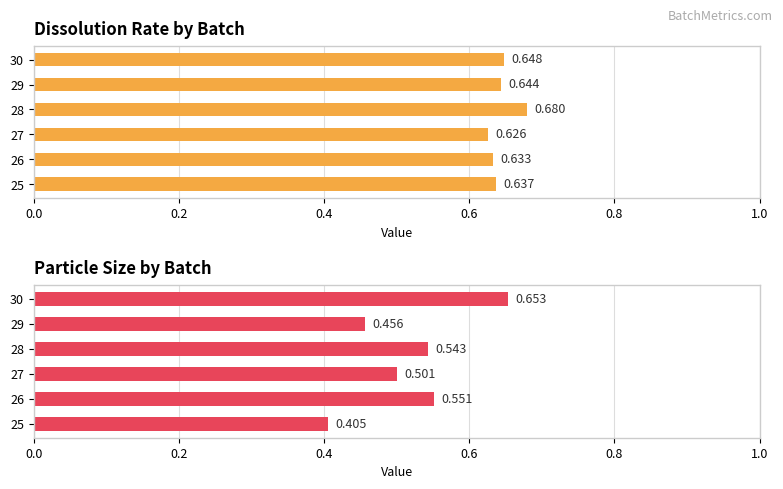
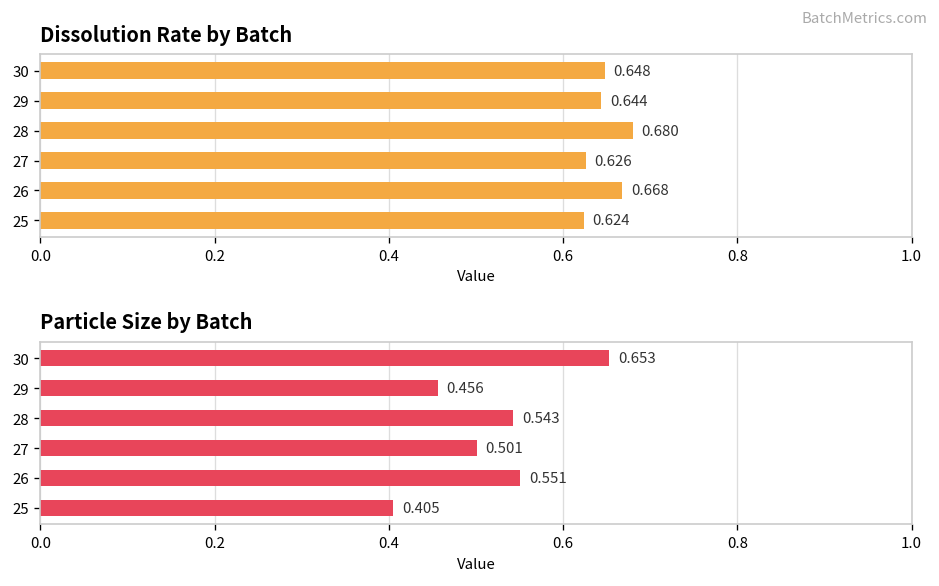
  {
    "Dissolution Rate by Batch": {
      "30": 0.648,
      "29": 0.644,
      "28": 0.680,
      "27": 0.626,
-     "26": 0.633,
-     "25": 0.637
+     "26": 0.668,
+     "25": 0.624
    },
    "Particle Size by Batch": {
      "30": 0.653,
      "29": 0.456,
      "28": 0.543,
      "27": 0.501,
      "26": 0.551,
      "25": 0.405
    }
  }
